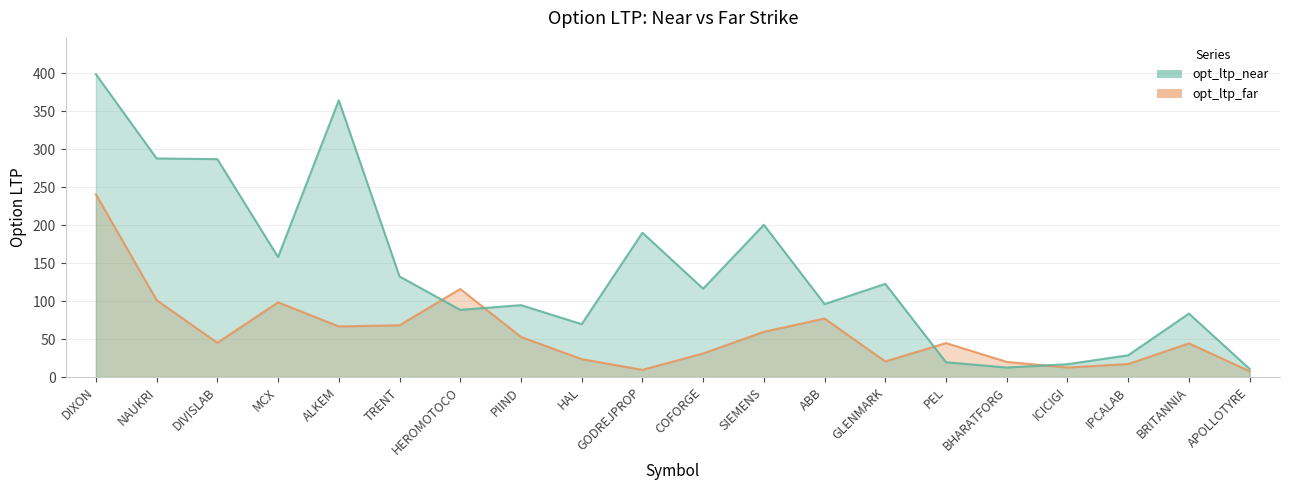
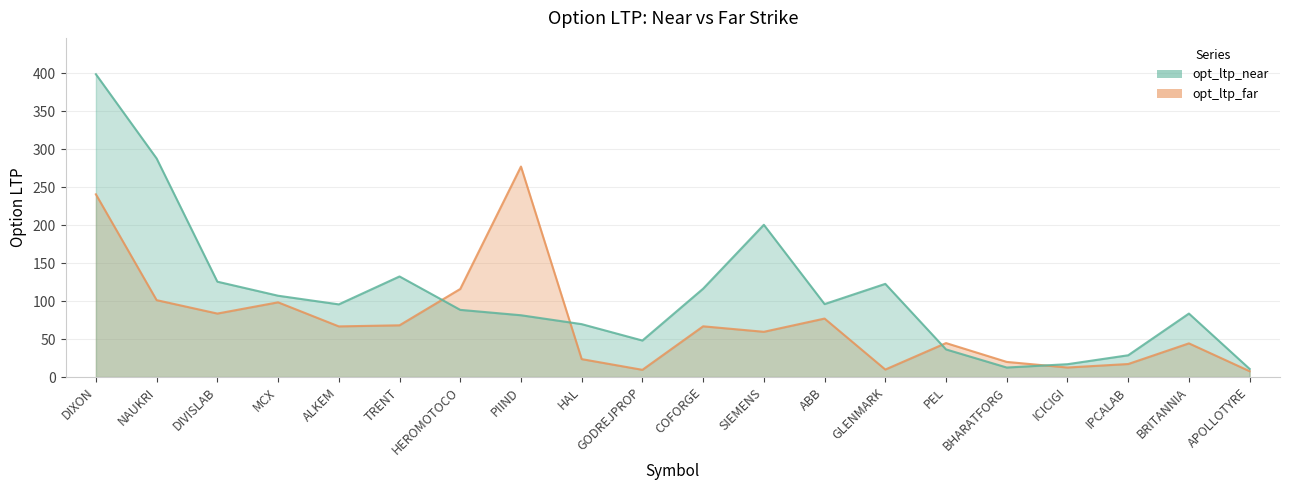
  {
    "opt_ltp_far": {
      "DIXON": 240,
      "NAUKRI": 100,
-     "DIVISLAB": 50,
+     "DIVISLAB": 80,
      "MCX": 100,
      "ALKEM": 70,
      "TRENT": 70,
      "HEROMOTOCO": 120,
-     "PIIND": 50,
+     "PIIND": 280,
      "HAL": 20,
      "GODREJPROP": 10,
-     "COFORGE": 30,
+     "COFORGE": 70,
      "SIEMENS": 60,
      "ABB": 80,
-     "GLENMARK": 20,
+     "GLENMARK": 10,
      "PEL": 40,
      "BHARATFORG": 20,
      "ICICIGI": 10,
      "IPCALAB": 20,
      "BRITANNIA": 40
    },
    "opt_ltp_near": {
      "DIXON": 400,
      "NAUKRI": 290,
-     "DIVISLAB": 290,
-     "MCX": 160,
-     "ALKEM": 360,
+     "DIVISLAB": 130,
+     "MCX": 110,
+     "ALKEM": 100,
      "TRENT": 130,
      "HEROMOTOCO": 90,
-     "PIIND": 90,
+     "PIIND": 80,
      "HAL": 70,
-     "GODREJPROP": 190,
+     "GODREJPROP": 50,
      "COFORGE": 120,
      "SIEMENS": 200,
      "ABB": 100,
      "GLENMARK": 120,
-     "PEL": 20,
+     "PEL": 40,
      "BHARATFORG": 10,
      "ICICIGI": 20,
      "IPCALAB": 30,
      "BRITANNIA": 80
    }
  }
